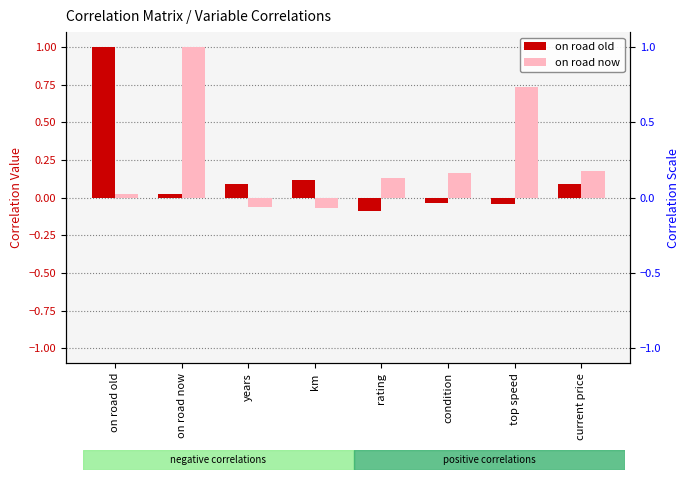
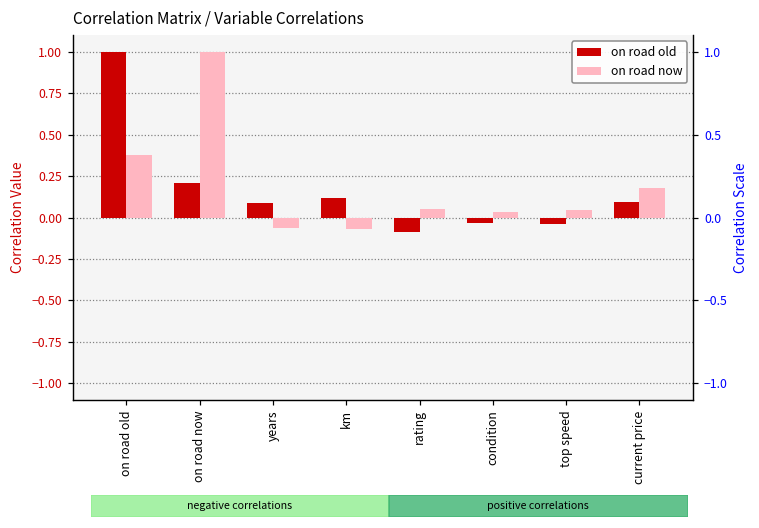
  {
    "on road old": {
      "on road old": 1.00,
-     "on road now": 0.03,
+     "on road now": 0.21,
      "years": 0.09,
      "km": 0.12,
      "rating": -0.09,
      "condition": -0.03,
      "top speed": -0.04,
      "current price": 0.09
    },
    "on road now": {
-     "on road old": 0.03,
+     "on road old": 0.38,
      "on road now": 1.00,
      "years": -0.06,
      "km": -0.07,
-     "rating": 0.13,
-     "condition": 0.16,
-     "top speed": 0.73,
+     "rating": 0.05,
+     "condition": 0.04,
+     "top speed": 0.05,
      "current price": 0.18
    }
  }
